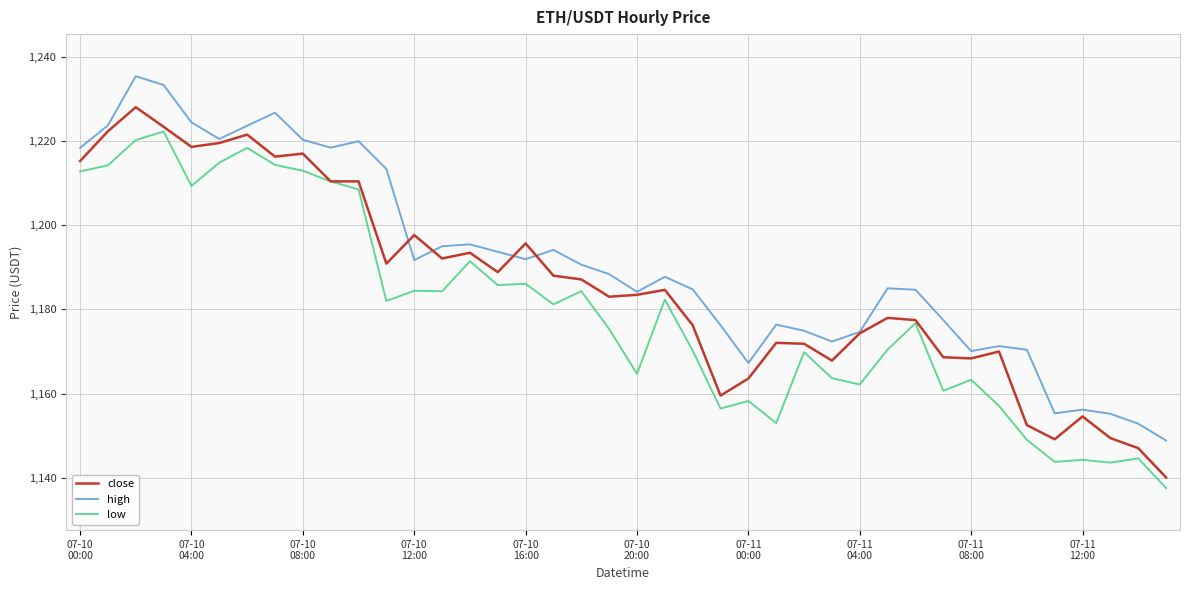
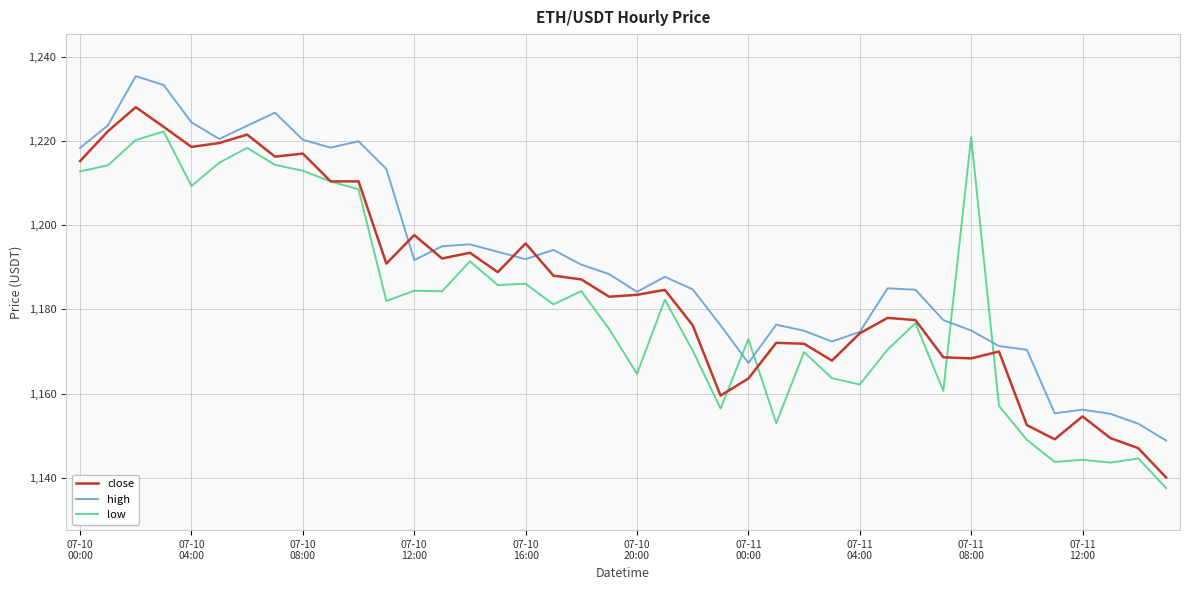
  {
    "close": {
      "07-10 00:00": "1,215",
      "07-10 04:00": "1,219",
      "07-10 08:00": "1,217",
      "07-10 12:00": "1,198",
      "07-10 16:00": "1,196",
      "07-10 20:00": "1,183",
      "07-11 00:00": "1,164",
      "07-11 08:00": "1,168",
      "07-11 12:00": "1,155"
    },
    "high": {
      "07-10 00:00": "1,218",
      "07-10 04:00": "1,224",
      "07-10 08:00": "1,220",
      "07-10 12:00": "1,192",
      "07-10 16:00": "1,192",
      "07-10 20:00": "1,184",
      "07-11 00:00": "1,167",
-     "07-11 08:00": "1,170",
+     "07-11 08:00": "1,175",
      "07-11 12:00": "1,156"
    },
    "low": {
      "07-10 00:00": "1,213",
      "07-10 04:00": "1,209",
      "07-10 08:00": "1,213",
      "07-10 12:00": "1,184",
      "07-10 16:00": "1,186",
      "07-10 20:00": "1,165",
-     "07-11 00:00": "1,158",
+     "07-11 00:00": "1,173",
      "07-11 04:00": "1,162",
-     "07-11 08:00": "1,163",
+     "07-11 08:00": "1,221",
      "07-11 12:00": "1,144"
    }
  }
